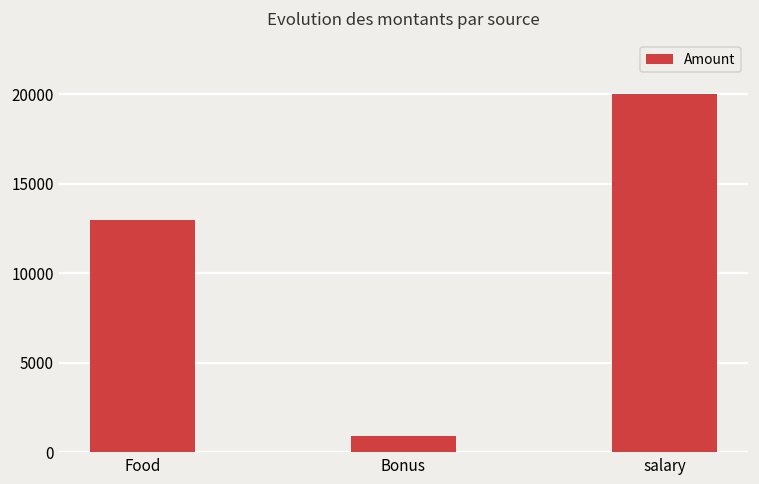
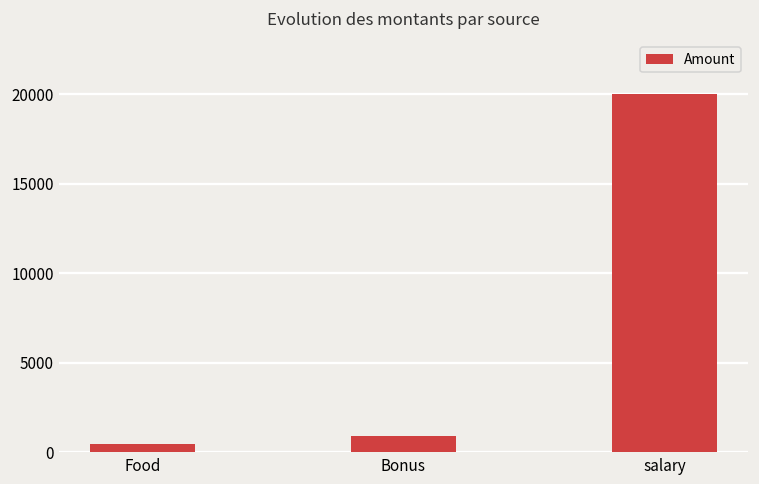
  {
-   "Food": 13000,
+   "Food": 500,
    "Bonus": 900,
    "salary": 20000
  }
